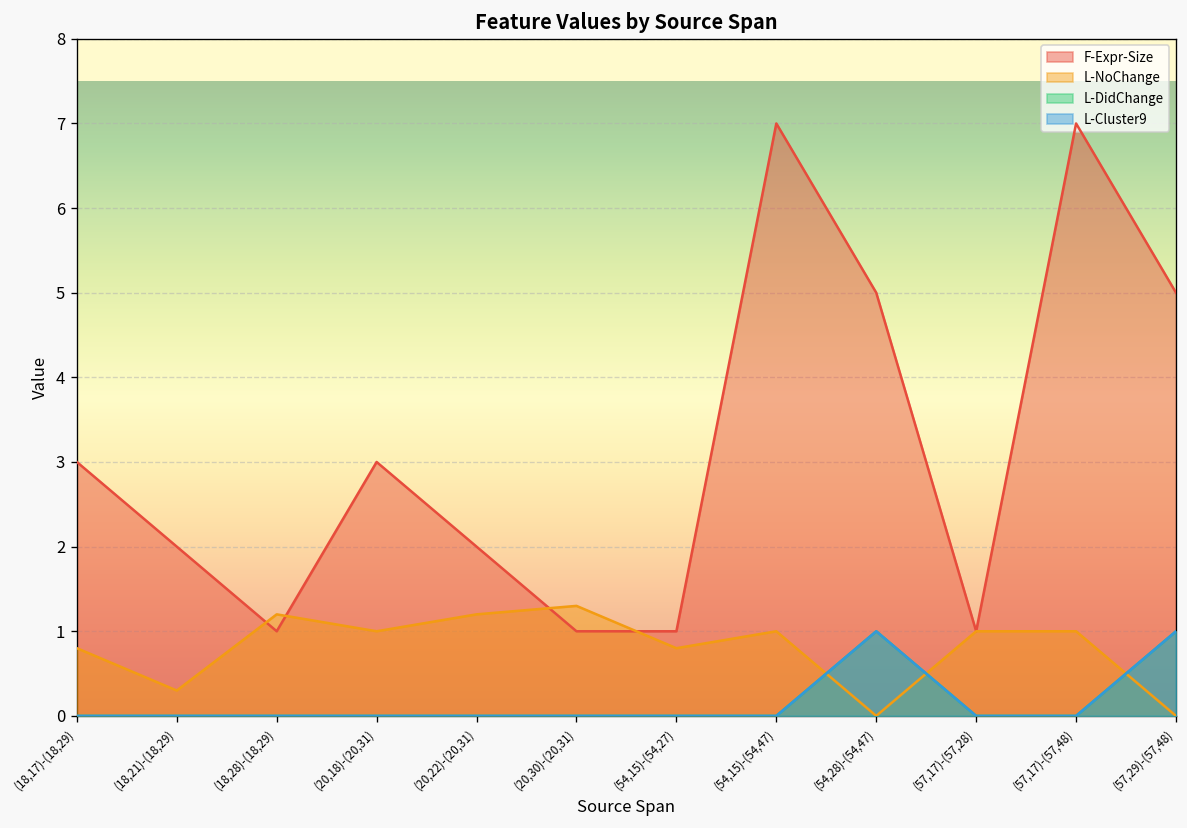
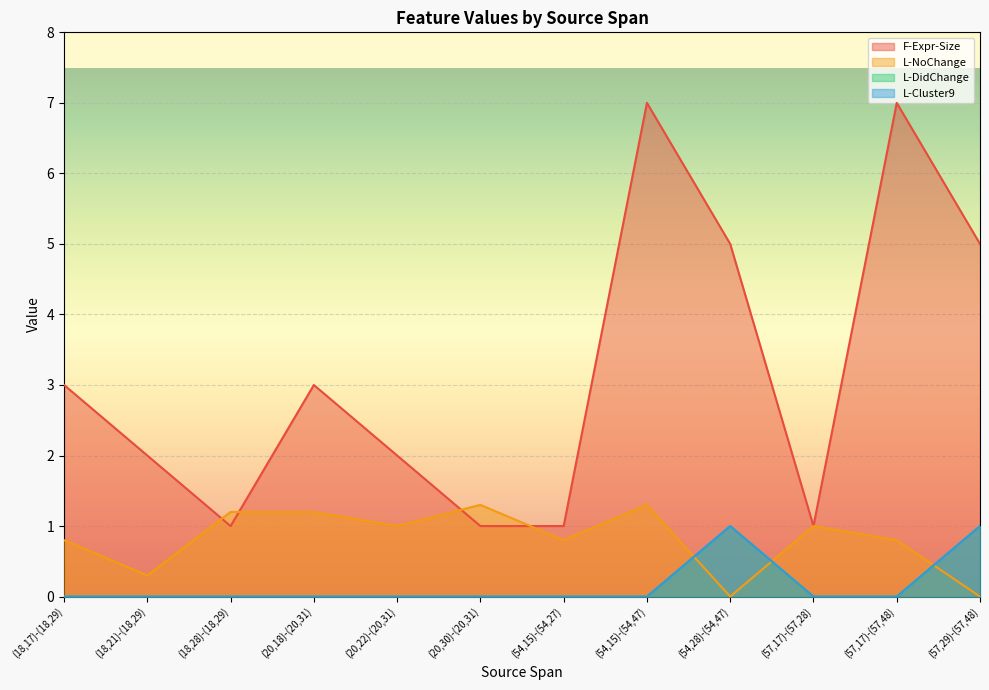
  {
    "F-Expr-Size": {
      "(18,17)-(18,29)": 3.0,
      "(18,21)-(18,29)": 2.0,
      "(18,28)-(18,29)": 1.0,
      "(20,18)-(20,31)": 3.0,
      "(20,22)-(20,31)": 2.0,
      "(20,30)-(20,31)": 1.0,
      "(54,15)-(54,27)": 1.0,
      "(54,15)-(54,47)": 7.0,
      "(54,28)-(54,47)": 5.0,
      "(57,29)-(57,48)": 5.0
    },
    "L-NoChange": {
      "(18,17)-(18,29)": 0.8,
      "(18,21)-(18,29)": 0.3,
      "(18,28)-(18,29)": 1.2,
-     "(20,18)-(20,31)": 1.0,
-     "(20,22)-(20,31)": 1.2,
+     "(20,18)-(20,31)": 1.2,
+     "(20,22)-(20,31)": 1.0,
      "(20,30)-(20,31)": 1.3,
      "(54,15)-(54,27)": 0.8,
-     "(54,15)-(54,47)": 1.0,
+     "(54,15)-(54,47)": 1.3,
      "(54,28)-(54,47)": 0.0,
-     "(57,17)-(57,48)": 1.0,
+     "(57,17)-(57,48)": 0.8,
      "(57,29)-(57,48)": 0.0
    },
    "L-Cluster9": {
      "(18,17)-(18,29)": 0.0,
      "(18,21)-(18,29)": 0.0,
      "(18,28)-(18,29)": 0.0,
      "(20,18)-(20,31)": 0.0,
      "(20,22)-(20,31)": 0.0,
      "(20,30)-(20,31)": 0.0,
      "(54,15)-(54,27)": 0.0,
      "(54,15)-(54,47)": 0.0,
      "(54,28)-(54,47)": 1.0,
      "(57,17)-(57,28)": 0.0,
      "(57,17)-(57,48)": 0.0,
      "(57,29)-(57,48)": 1.0
    }
  }
